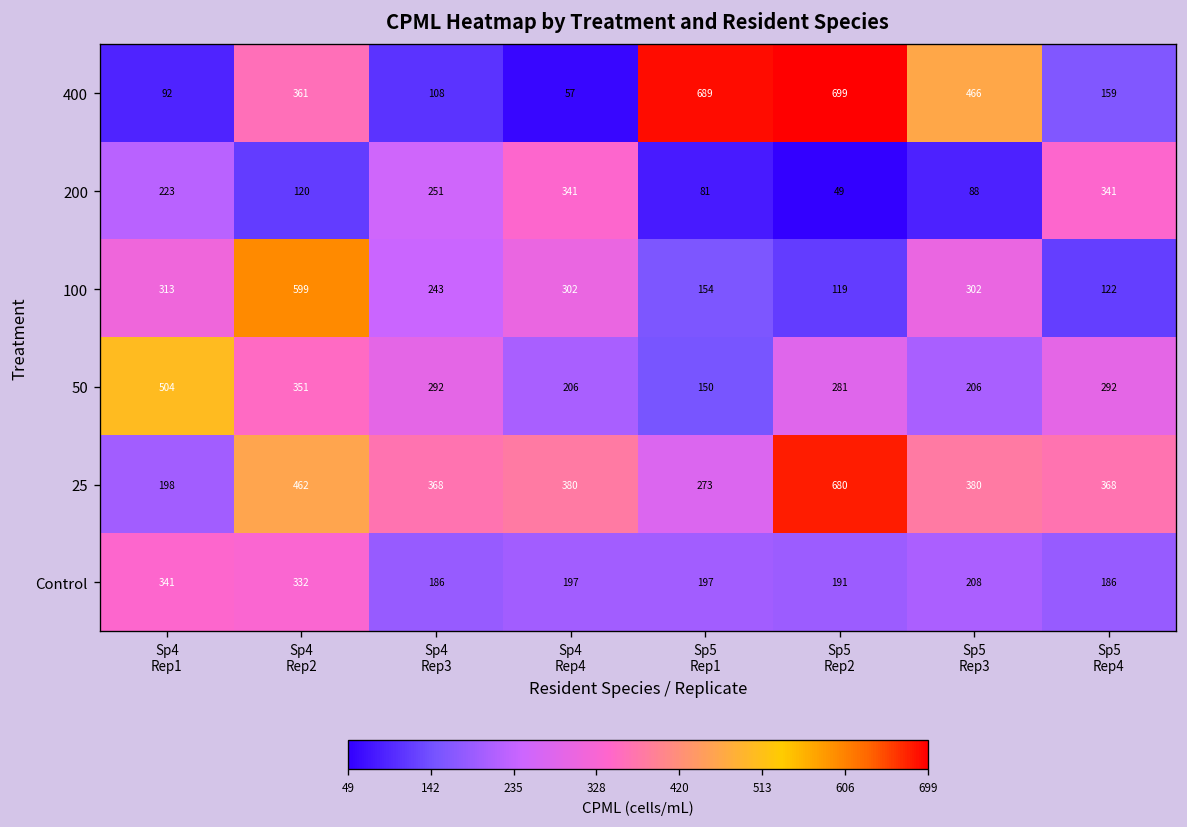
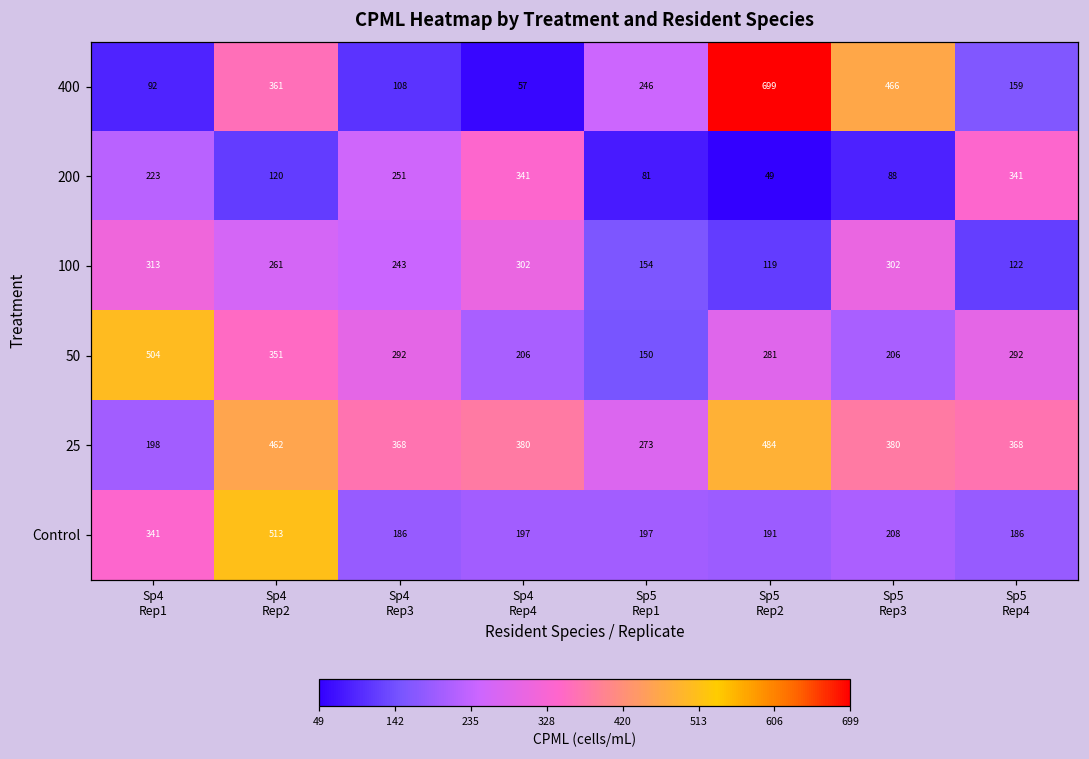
  {
    "400": {
      "Sp4 Rep1": 92,
      "Sp4 Rep2": 361,
      "Sp4 Rep3": 108,
      "Sp4 Rep4": 57,
-     "Sp5 Rep1": 689,
+     "Sp5 Rep1": 246,
      "Sp5 Rep2": 699,
      "Sp5 Rep3": 466,
      "Sp5 Rep4": 159
    },
    "200": {
      "Sp4 Rep1": 223,
      "Sp4 Rep2": 120,
      "Sp4 Rep3": 251,
      "Sp4 Rep4": 341,
      "Sp5 Rep1": 81,
      "Sp5 Rep2": 49,
      "Sp5 Rep3": 88,
      "Sp5 Rep4": 341
    },
    "100": {
      "Sp4 Rep1": 313,
-     "Sp4 Rep2": 599,
+     "Sp4 Rep2": 261,
      "Sp4 Rep3": 243,
      "Sp4 Rep4": 302,
      "Sp5 Rep1": 154,
      "Sp5 Rep2": 119,
      "Sp5 Rep3": 302,
      "Sp5 Rep4": 122
    },
    "50": {
      "Sp4 Rep1": 504,
      "Sp4 Rep2": 351,
      "Sp4 Rep3": 292,
      "Sp4 Rep4": 206,
      "Sp5 Rep1": 150,
      "Sp5 Rep2": 281,
      "Sp5 Rep3": 206,
      "Sp5 Rep4": 292
    },
    "25": {
      "Sp4 Rep1": 198,
      "Sp4 Rep2": 462,
      "Sp4 Rep3": 368,
      "Sp4 Rep4": 380,
      "Sp5 Rep1": 273,
-     "Sp5 Rep2": 680,
+     "Sp5 Rep2": 484,
      "Sp5 Rep3": 380,
      "Sp5 Rep4": 368
    },
    "Control": {
      "Sp4 Rep1": 341,
-     "Sp4 Rep2": 332,
+     "Sp4 Rep2": 513,
      "Sp4 Rep3": 186,
      "Sp4 Rep4": 197,
      "Sp5 Rep1": 197,
      "Sp5 Rep2": 191,
      "Sp5 Rep3": 208,
      "Sp5 Rep4": 186
    }
  }
